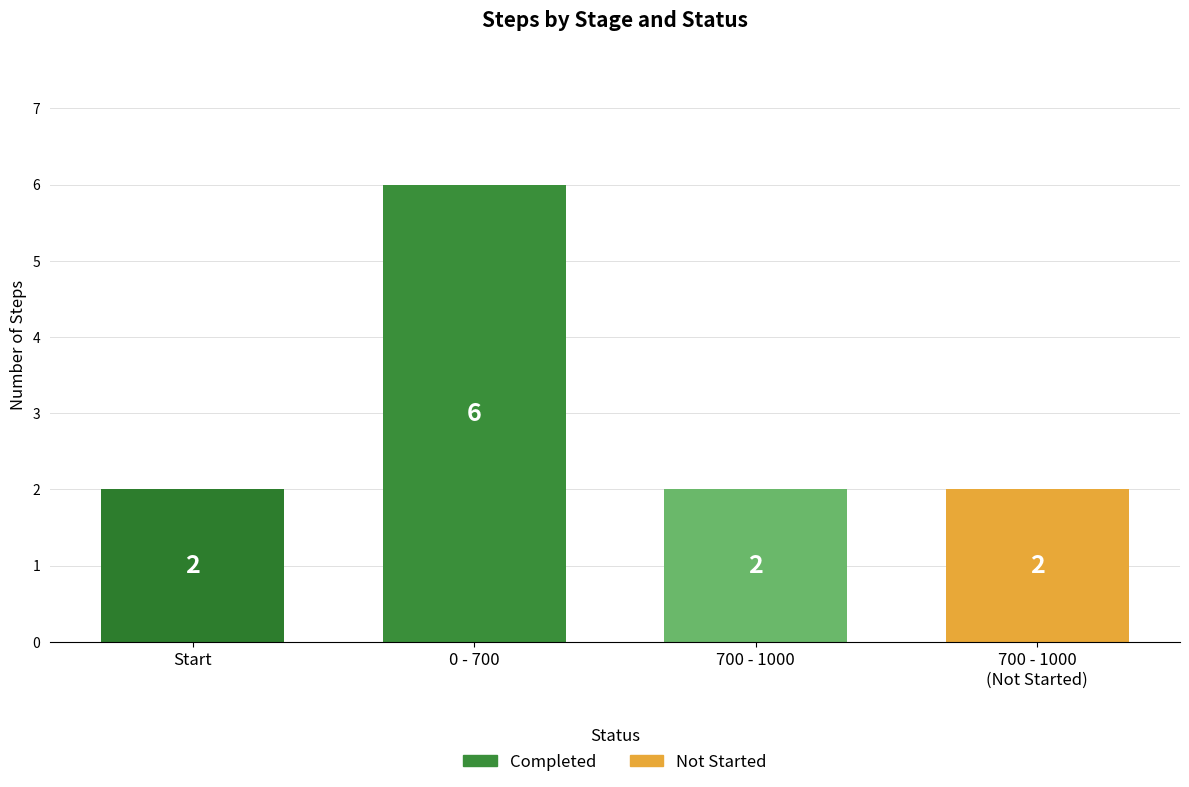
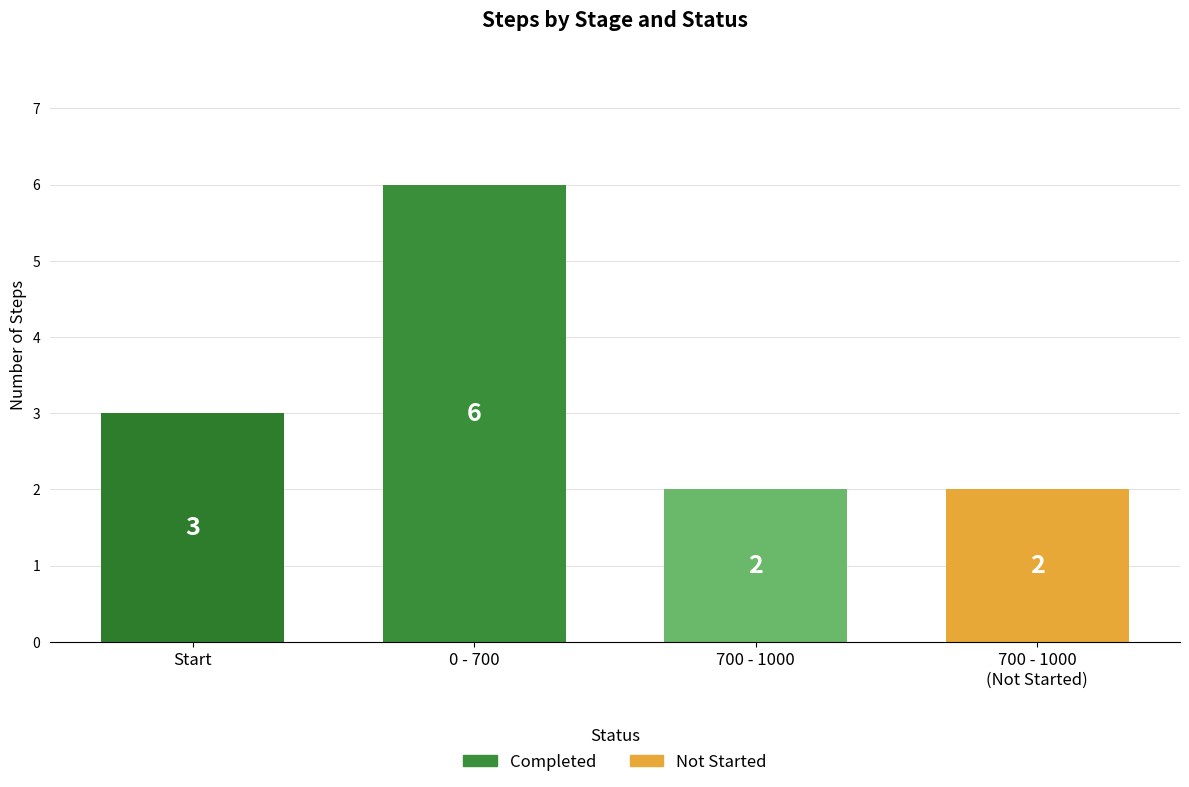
  {
-   "Start": 2,
+   "Start": 3,
    "0 - 700": 6,
    "700 - 1000": 2,
    "700 - 1000 (Not Started)": 2
  }
